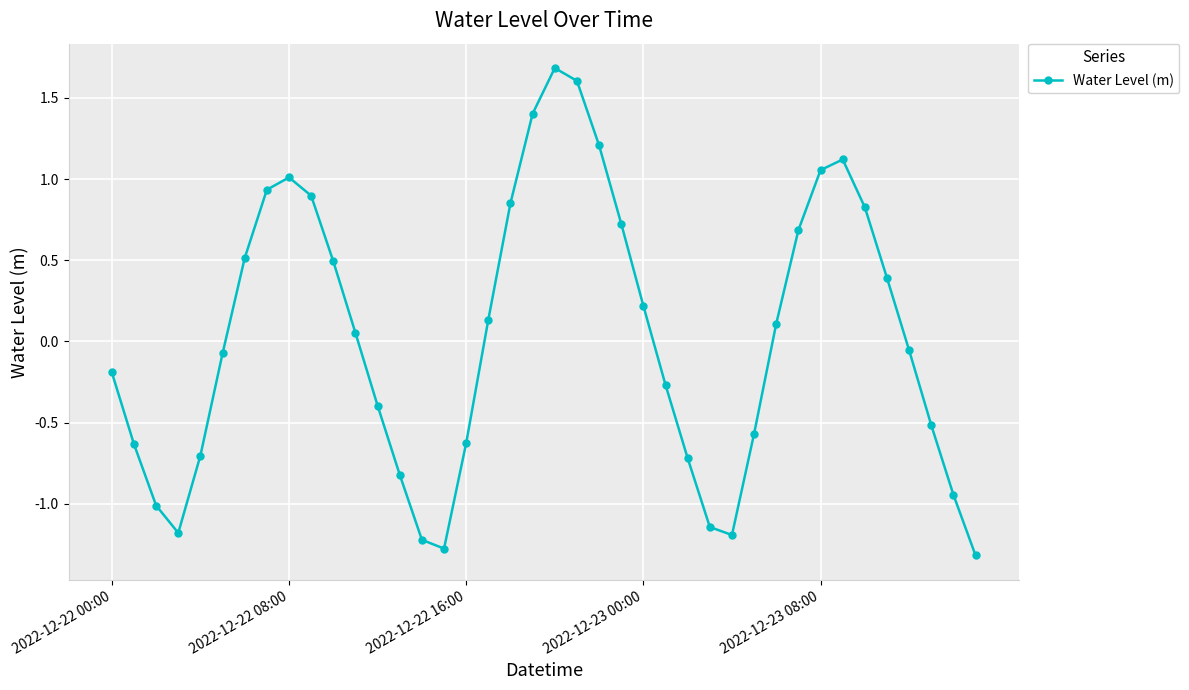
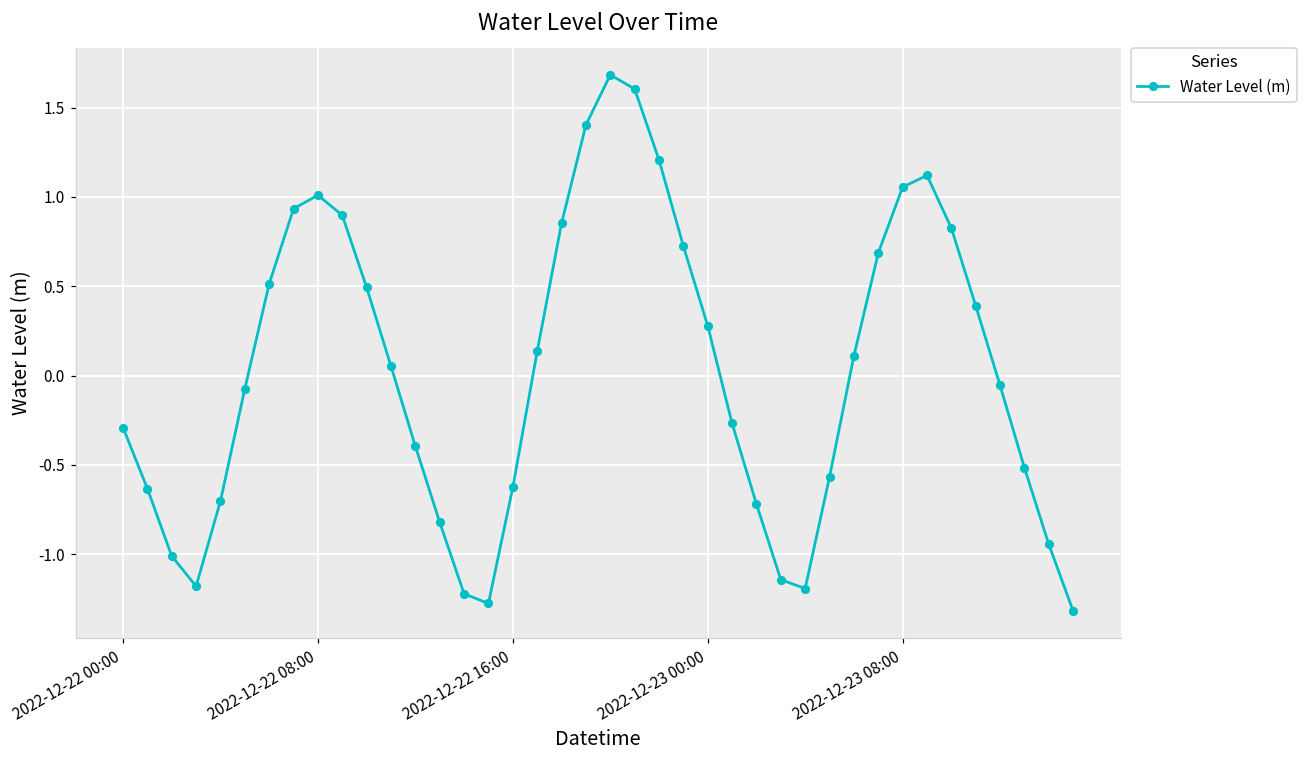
  {
-   "2022-12-22 00:00": -0.19,
+   "2022-12-22 00:00": -0.29,
    "2022-12-22 08:00": 1.01,
    "2022-12-22 16:00": -0.63,
-   "2022-12-23 00:00": 0.22,
+   "2022-12-23 00:00": 0.28,
    "2022-12-23 08:00": 1.06
  }
